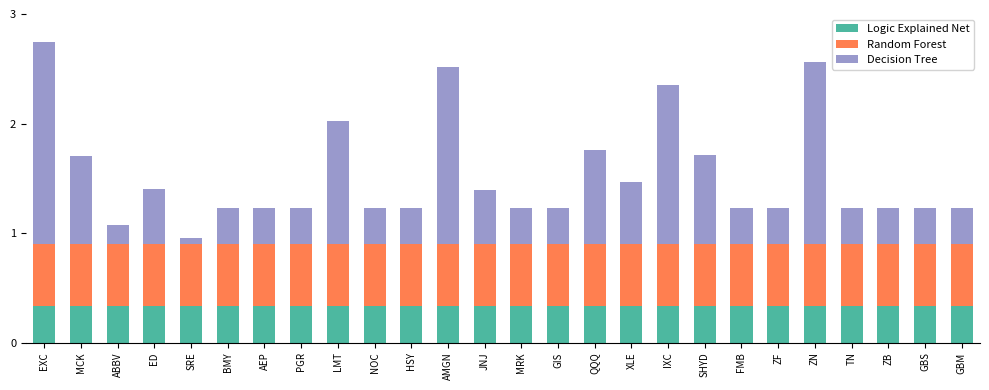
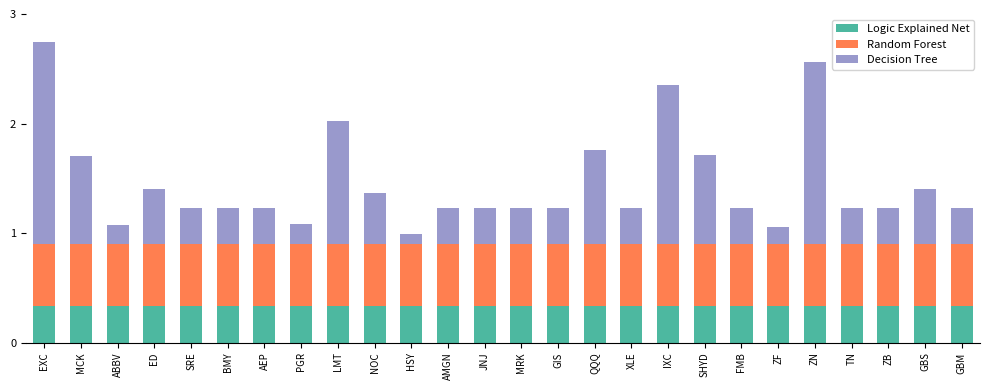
  {
    "Logic Explained Net": {
      "EXC": 0.33,
      "MCK": 0.33,
      "ABBV": 0.33,
      "ED": 0.33,
      "SRE": 0.33,
      "BMY": 0.33,
      "AEP": 0.33,
      "PGR": 0.33,
      "LMT": 0.33,
      "NOC": 0.33,
      "HSY": 0.33,
      "AMGN": 0.33,
      "JNJ": 0.33,
      "MRK": 0.33,
      "GIS": 0.33,
      "QQQ": 0.33,
      "XLE": 0.33,
      "IXC": 0.33,
      "SHYD": 0.33,
      "FMB": 0.33,
      "ZF": 0.33,
      "ZN": 0.33,
      "TN": 0.33,
      "ZB": 0.33,
      "GBS": 0.33,
      "GBM": 0.33
    },
    "Random Forest": {
      "EXC": 0.57,
      "MCK": 0.57,
      "ABBV": 0.57,
      "ED": 0.57,
      "SRE": 0.57,
      "BMY": 0.57,
      "AEP": 0.57,
      "PGR": 0.57,
      "LMT": 0.57,
      "NOC": 0.57,
      "HSY": 0.57,
      "AMGN": 0.57,
      "JNJ": 0.57,
      "MRK": 0.57,
      "GIS": 0.57,
      "QQQ": 0.57,
      "XLE": 0.57,
      "IXC": 0.57,
      "SHYD": 0.57,
      "FMB": 0.57,
      "ZF": 0.57,
      "ZN": 0.57,
      "TN": 0.57,
      "ZB": 0.57,
      "GBS": 0.57,
      "GBM": 0.57
    },
    "Decision Tree": {
      "EXC": 1.85,
      "MCK": 0.80,
      "ABBV": 0.18,
      "ED": 0.50,
-     "SRE": 0.05,
+     "SRE": 0.33,
      "BMY": 0.33,
      "AEP": 0.33,
-     "PGR": 0.33,
+     "PGR": 0.18,
      "LMT": 1.12,
-     "NOC": 0.33,
-     "HSY": 0.33,
-     "AMGN": 1.62,
-     "JNJ": 0.50,
+     "NOC": 0.47,
+     "HSY": 0.09,
+     "AMGN": 0.33,
+     "JNJ": 0.33,
      "MRK": 0.33,
      "GIS": 0.33,
      "QQQ": 0.86,
-     "XLE": 0.56,
+     "XLE": 0.33,
      "IXC": 1.45,
      "SHYD": 0.82,
      "FMB": 0.33,
-     "ZF": 0.33,
+     "ZF": 0.15,
      "ZN": 1.66,
      "TN": 0.33,
      "ZB": 0.33,
-     "GBS": 0.33,
+     "GBS": 0.50,
      "GBM": 0.33
    }
  }
